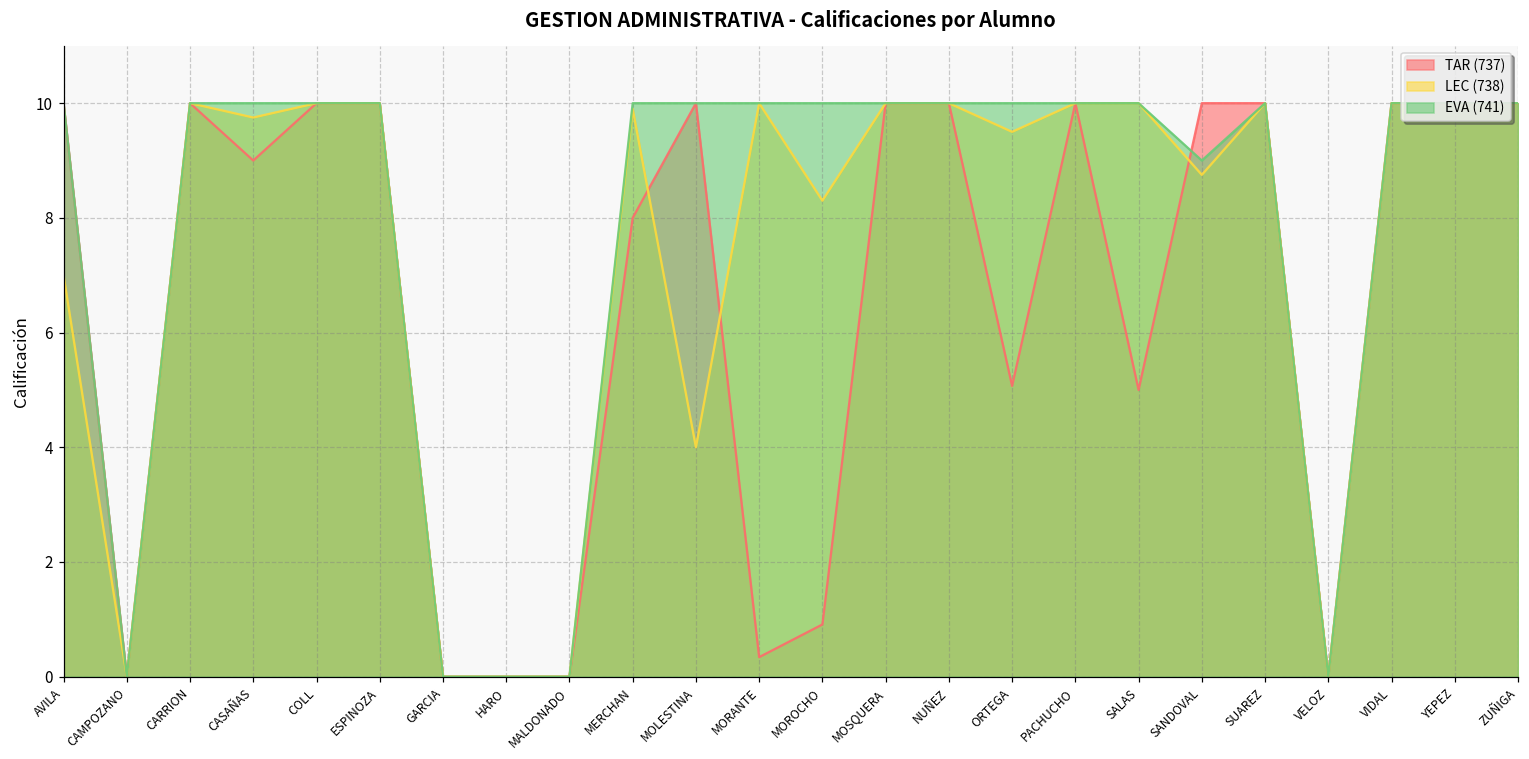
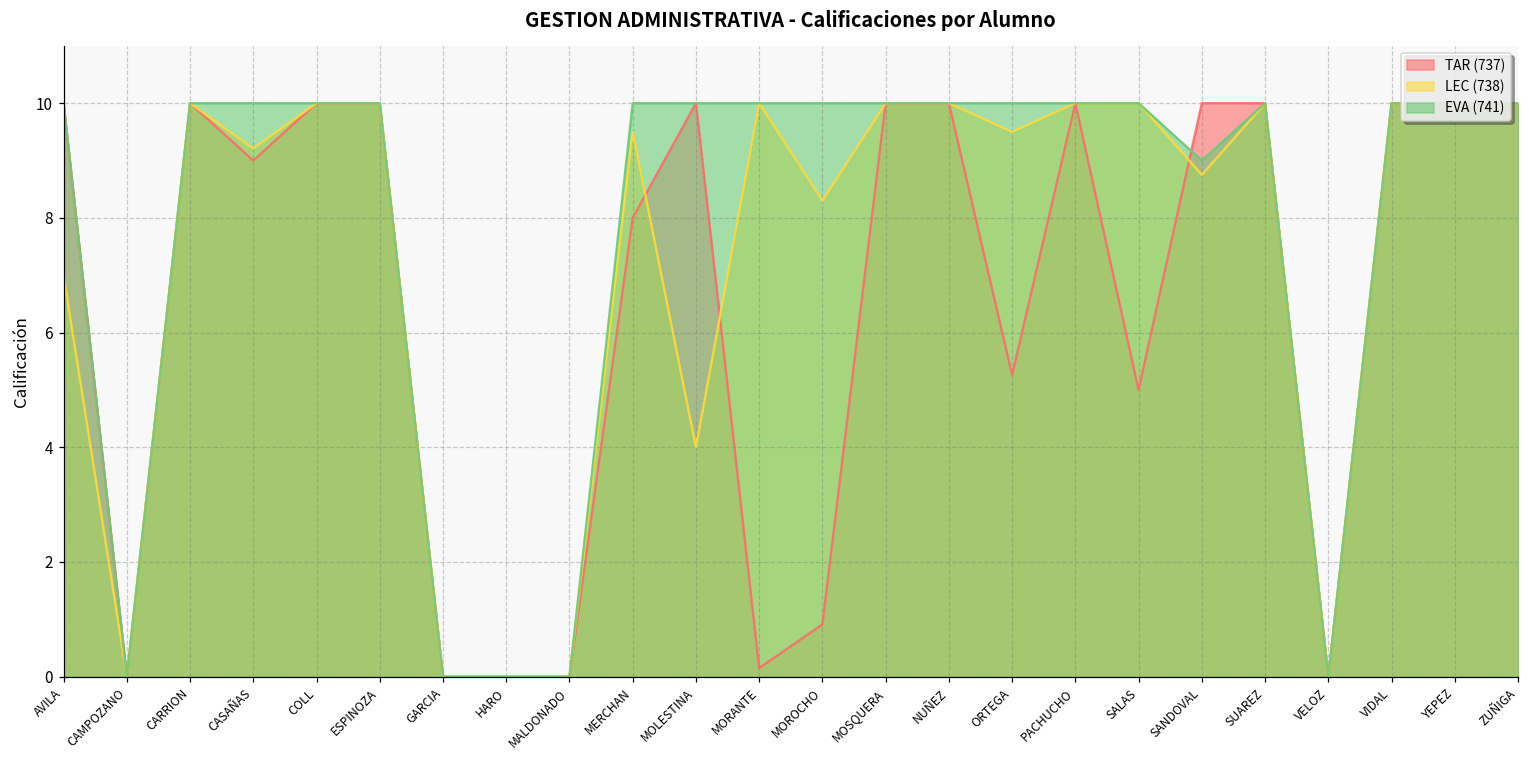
  {
    "TAR (737)": {
      "CASAÑAS": 9.0,
      "MERCHAN": 8.0,
-     "MORANTE": 0.3,
+     "MORANTE": 0.2,
      "MOROCHO": 0.9,
-     "ORTEGA": 5.1,
+     "ORTEGA": 5.3,
      "SALAS": 5.0,
      "SANDOVAL": 10.0
    },
    "LEC (738)": {
      "AVILA": 7.0,
-     "CASAÑAS": 9.8,
-     "MERCHAN": 9.9,
+     "CASAÑAS": 9.2,
+     "MERCHAN": 9.5,
      "MOLESTINA": 4.0,
      "MOROCHO": 8.3,
      "ORTEGA": 9.5,
      "SANDOVAL": 8.8
    },
    "EVA (741)": {
      "CASAÑAS": 10.0,
      "MERCHAN": 10.0,
      "MOROCHO": 10.0,
      "ORTEGA": 10.0,
      "SANDOVAL": 9.0
    }
  }
